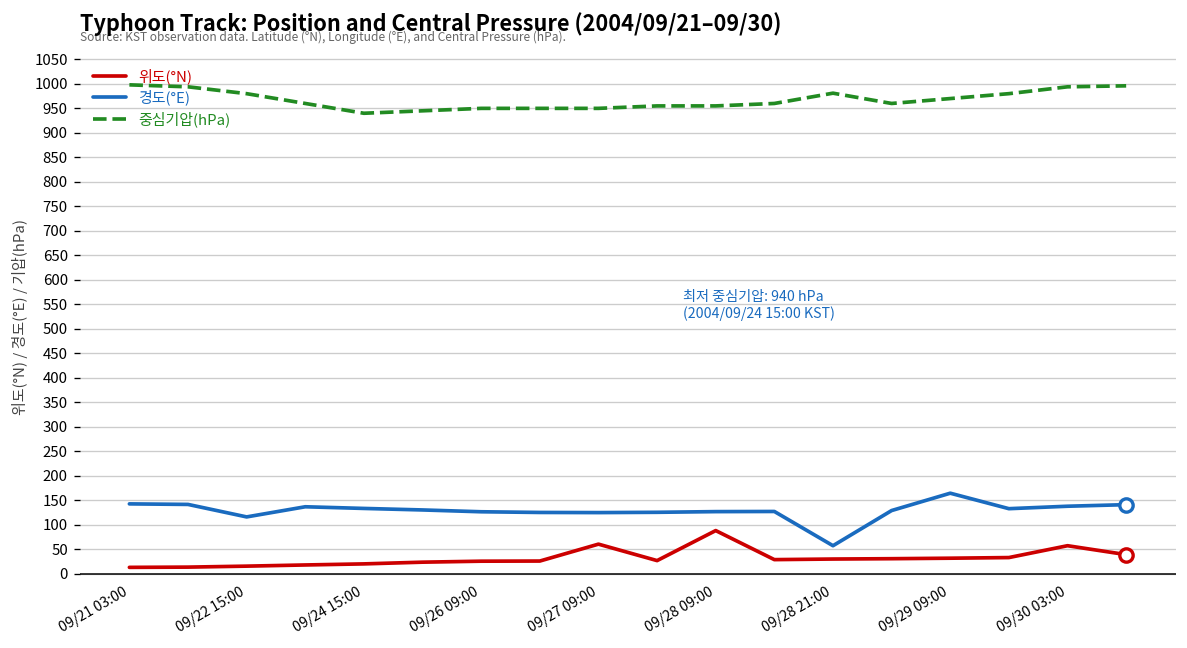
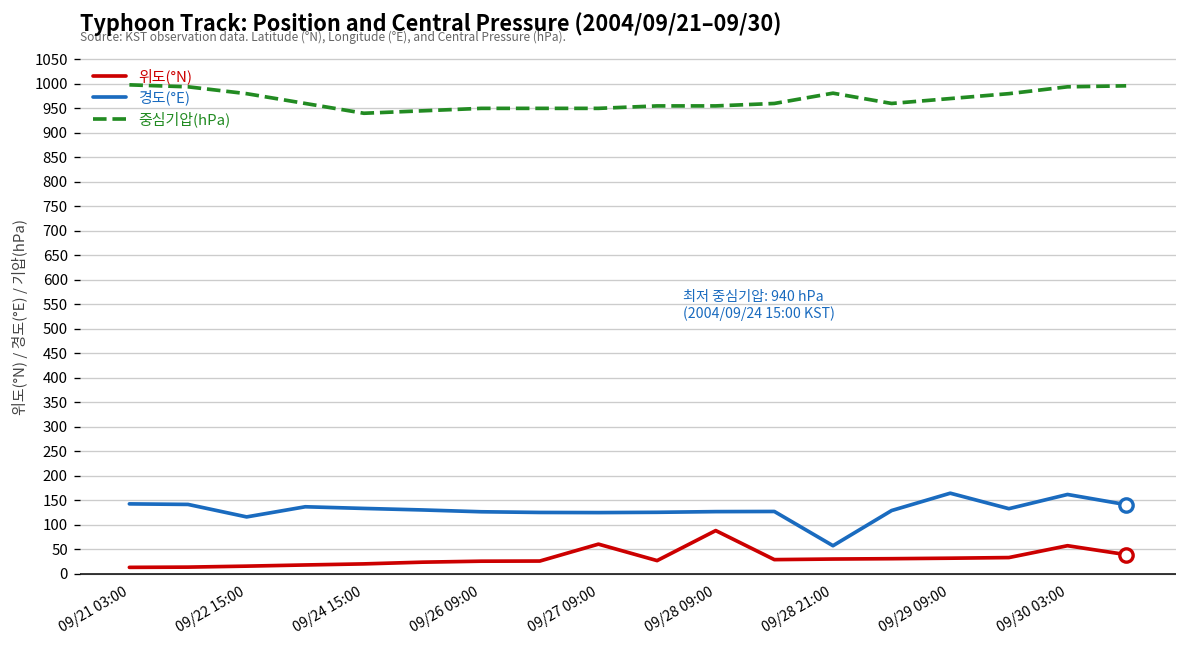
  {
    "위도(°N)": {
      "09/21 03:00": 10,
      "09/22 15:00": 20,
      "09/24 15:00": 20,
      "09/26 09:00": 30,
      "09/27 09:00": 60,
      "09/28 09:00": 90,
      "09/28 21:00": 30,
      "09/29 09:00": 30,
      "09/30 03:00": 60
    },
    "경도(°E)": {
      "09/21 03:00": 140,
      "09/22 15:00": 120,
      "09/24 15:00": 130,
      "09/26 09:00": 130,
      "09/27 09:00": 120,
      "09/28 09:00": 130,
      "09/28 21:00": 60,
      "09/29 09:00": 160,
-     "09/30 03:00": 140
+     "09/30 03:00": 160
    },
    "중심기압(hPa)": {
      "09/21 03:00": 1000,
      "09/22 15:00": 980,
      "09/24 15:00": 940,
      "09/26 09:00": 950,
      "09/27 09:00": 950,
      "09/28 09:00": 960,
      "09/28 21:00": 980,
      "09/29 09:00": 970,
      "09/30 03:00": 990
    }
  }
